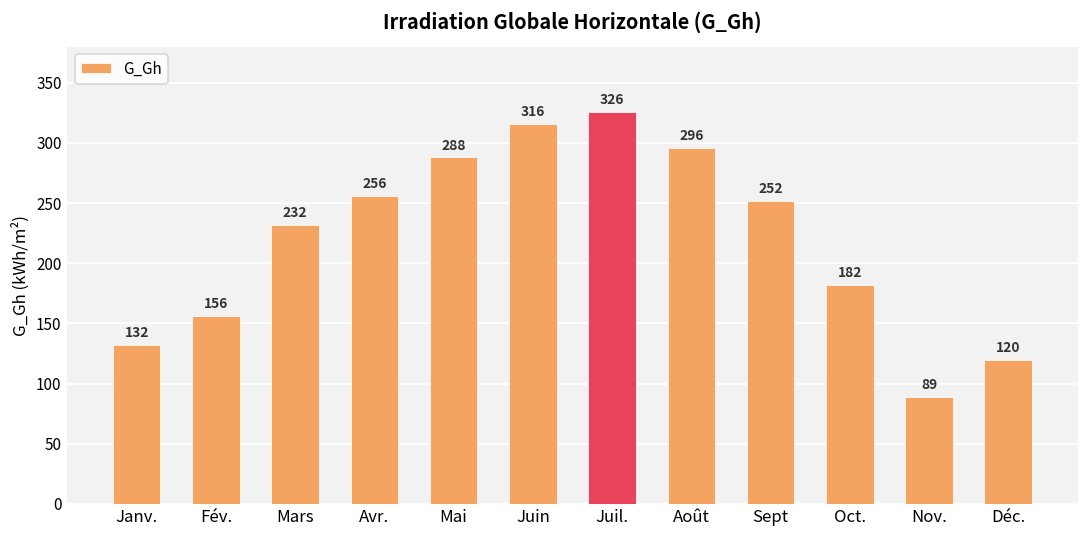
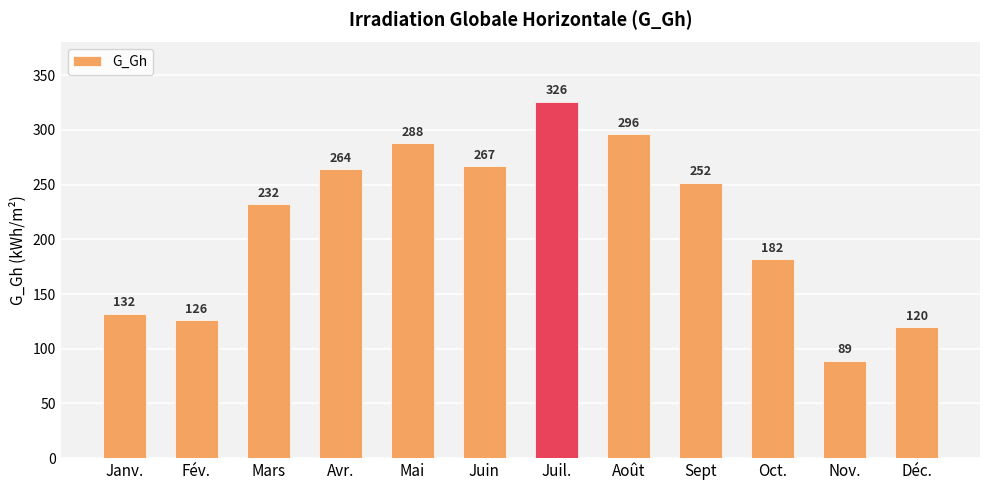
  {
    "Janv.": 132,
-   "Fév.": 156,
+   "Fév.": 126,
    "Mars": 232,
-   "Avr.": 256,
+   "Avr.": 264,
    "Mai": 288,
-   "Juin": 316,
+   "Juin": 267,
    "Juil.": 326,
    "Août": 296,
    "Sept": 252,
    "Oct.": 182,
    "Nov.": 89,
    "Déc.": 120
  }
